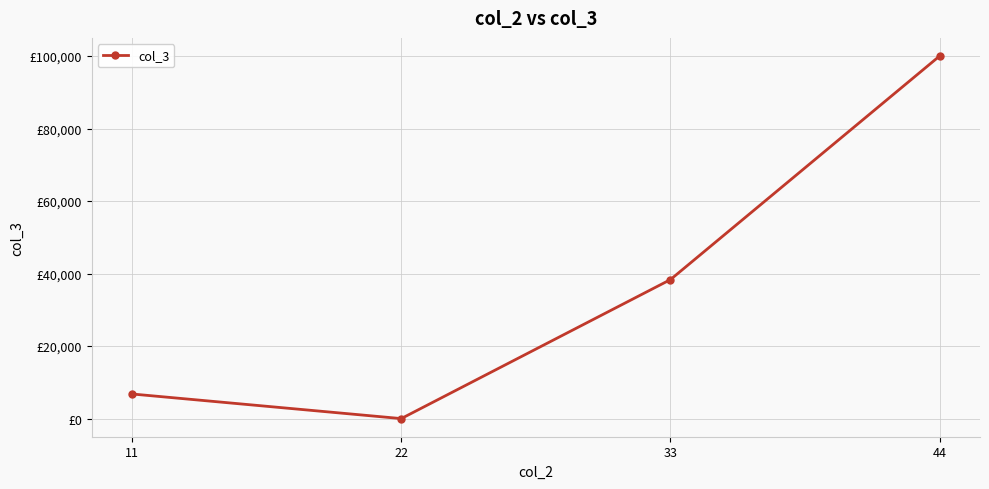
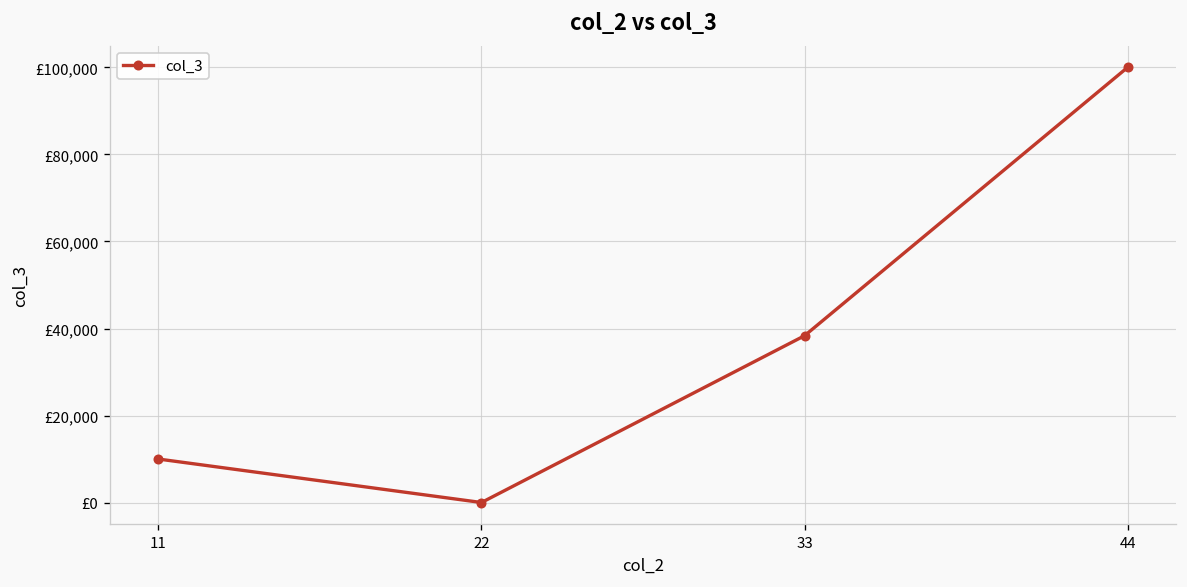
  {
-   "11": "£7,000",
+   "11": "£10,000",
    "22": "£0",
    "33": "£38,000",
    "44": "£100,000"
  }
